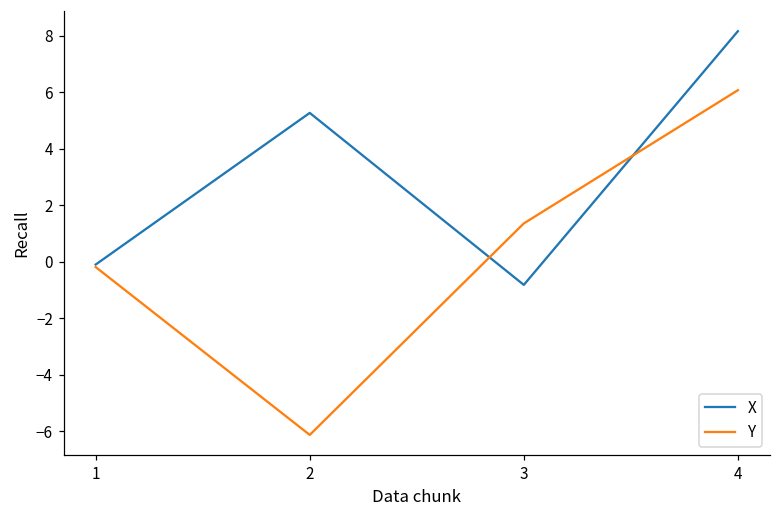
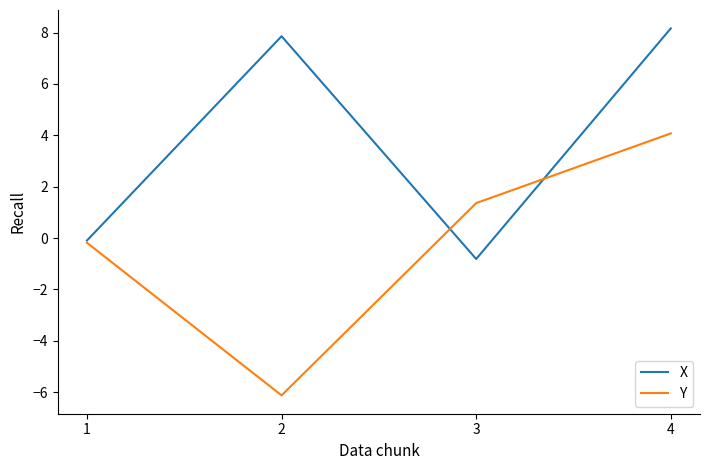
  {
    "X": {
-     "2": 5.3,
+     "2": 7.9,
      "3": -0.8,
      "4": 8.2
    },
    "Y": {
      "2": -6.1,
      "3": 1.4,
-     "4": 6.1
+     "4": 4.1
    }
  }
